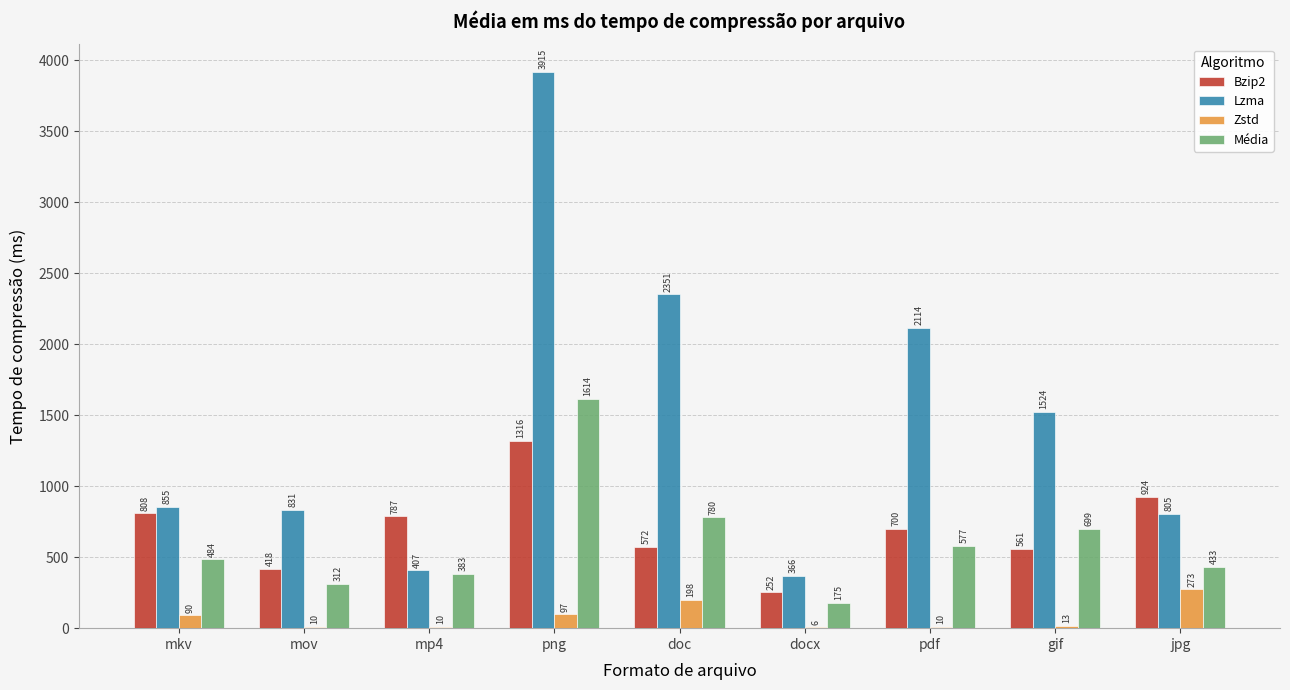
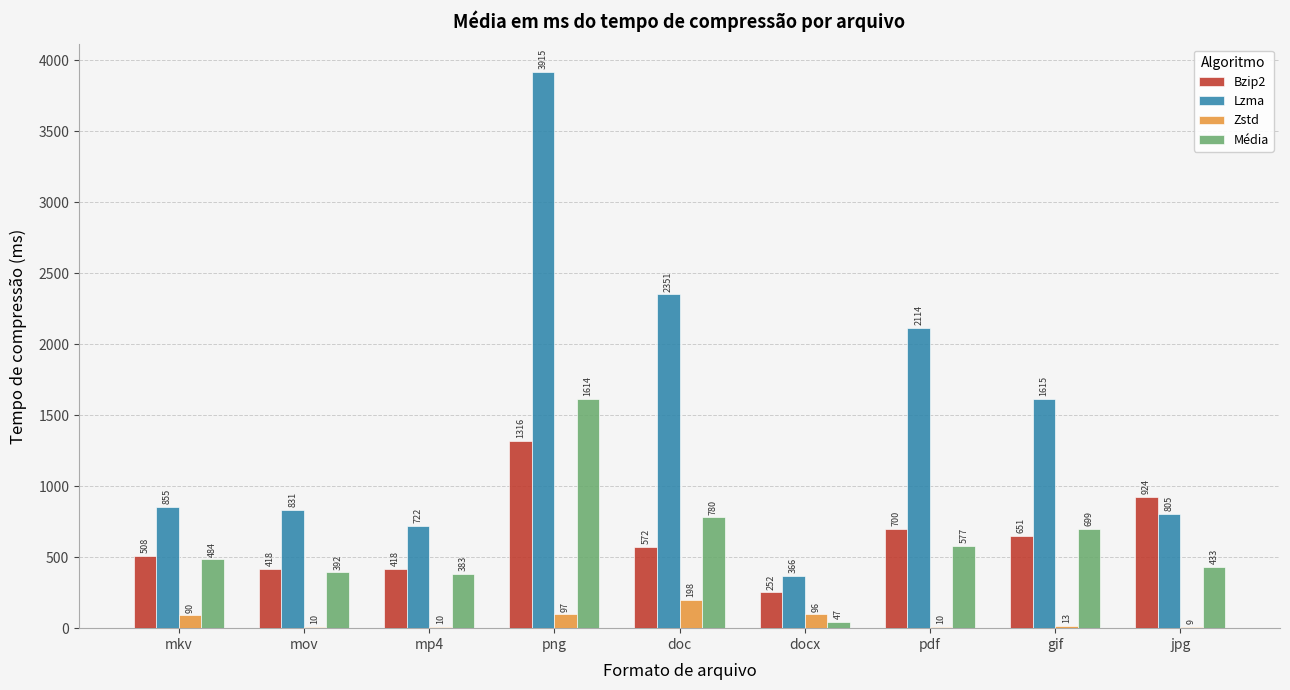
  {
    "Bzip2": {
-     "mkv": 808,
+     "mkv": 508,
      "mov": 418,
-     "mp4": 787,
+     "mp4": 418,
      "png": 1316,
      "doc": 572,
      "docx": 252,
      "pdf": 700,
-     "gif": 561,
+     "gif": 651,
      "jpg": 924
    },
    "Lzma": {
      "mkv": 855,
      "mov": 831,
-     "mp4": 407,
+     "mp4": 722,
      "png": 3915,
      "doc": 2351,
      "docx": 366,
      "pdf": 2114,
-     "gif": 1524,
+     "gif": 1615,
      "jpg": 805
    },
    "Zstd": {
      "mkv": 90,
      "mov": 10,
      "mp4": 10,
      "png": 97,
      "doc": 198,
-     "docx": 6,
+     "docx": 96,
      "pdf": 10,
      "gif": 13,
-     "jpg": 273
+     "jpg": 9
    },
    "Média": {
      "mkv": 484,
-     "mov": 312,
+     "mov": 392,
      "mp4": 383,
      "png": 1614,
      "doc": 780,
-     "docx": 175,
+     "docx": 47,
      "pdf": 577,
      "gif": 699,
      "jpg": 433
    }
  }
